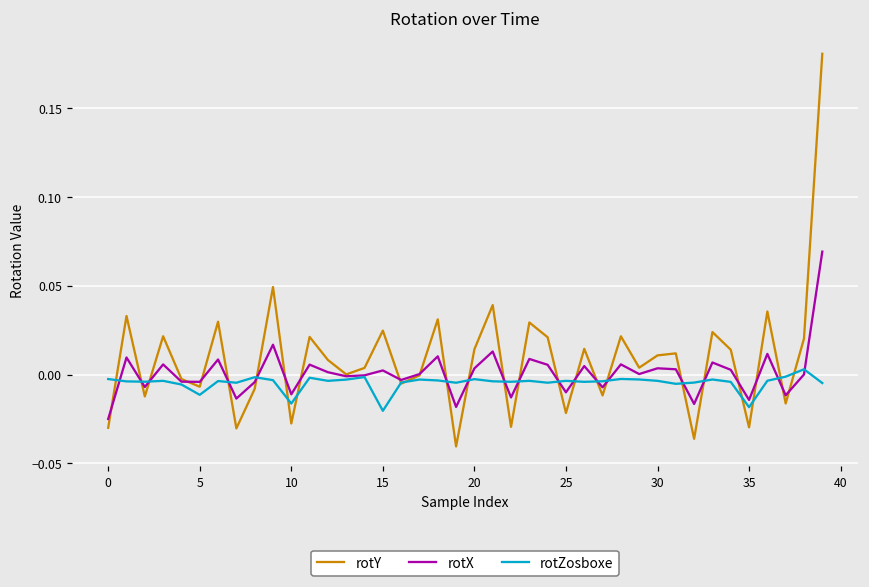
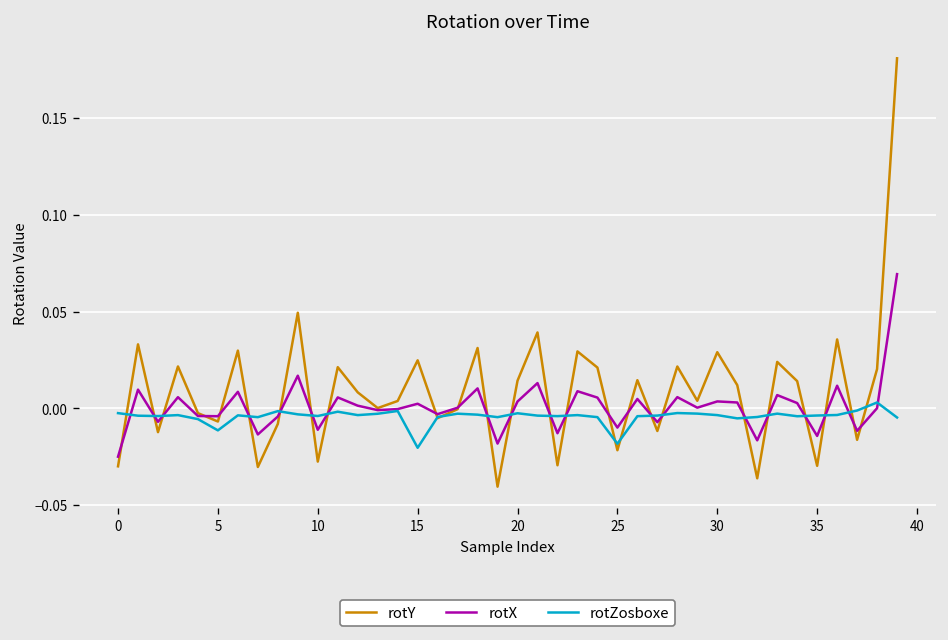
  {
    "rotY": {
      "0": -0.030,
      "5": -0.007,
      "10": -0.028,
      "15": 0.025,
      "20": 0.014,
      "25": -0.022,
-     "30": 0.011,
+     "30": 0.029,
      "35": -0.030
    },
    "rotX": {
      "0": -0.025,
      "5": -0.004,
      "10": -0.011,
      "15": 0.002,
      "20": 0.004,
      "25": -0.010,
      "30": 0.004,
      "35": -0.014
    },
    "rotZosboxe": {
      "0": -0.002,
      "5": -0.011,
-     "10": -0.016,
+     "10": -0.004,
      "15": -0.020,
      "20": -0.003,
-     "25": -0.003,
+     "25": -0.018,
      "30": -0.003,
-     "35": -0.018
+     "35": -0.004
    }
  }
